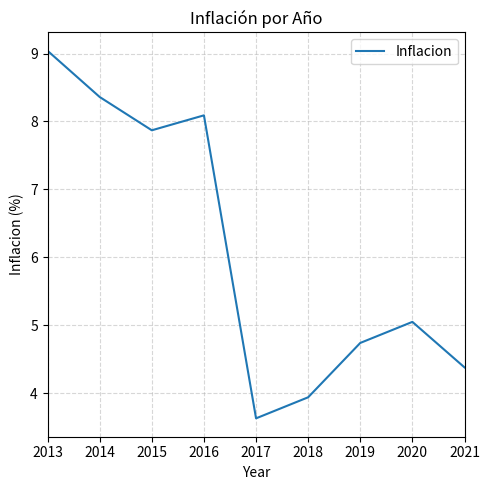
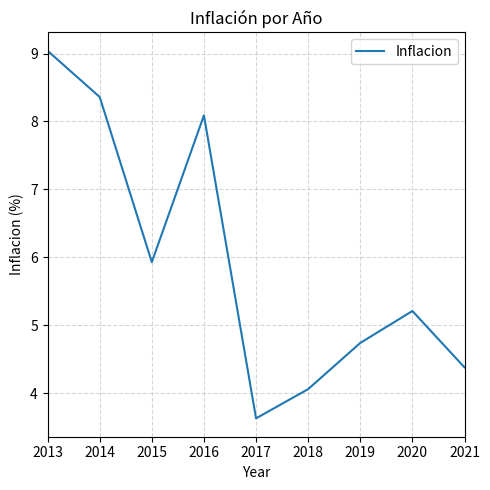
  {
    "2013": 9.0,
    "2014": 8.4,
-   "2015": 7.9,
+   "2015": 5.9,
    "2016": 8.1,
    "2017": 3.6,
-   "2018": 3.9,
+   "2018": 4.1,
    "2019": 4.7,
-   "2020": 5.1,
+   "2020": 5.2,
    "2021": 4.4
  }
